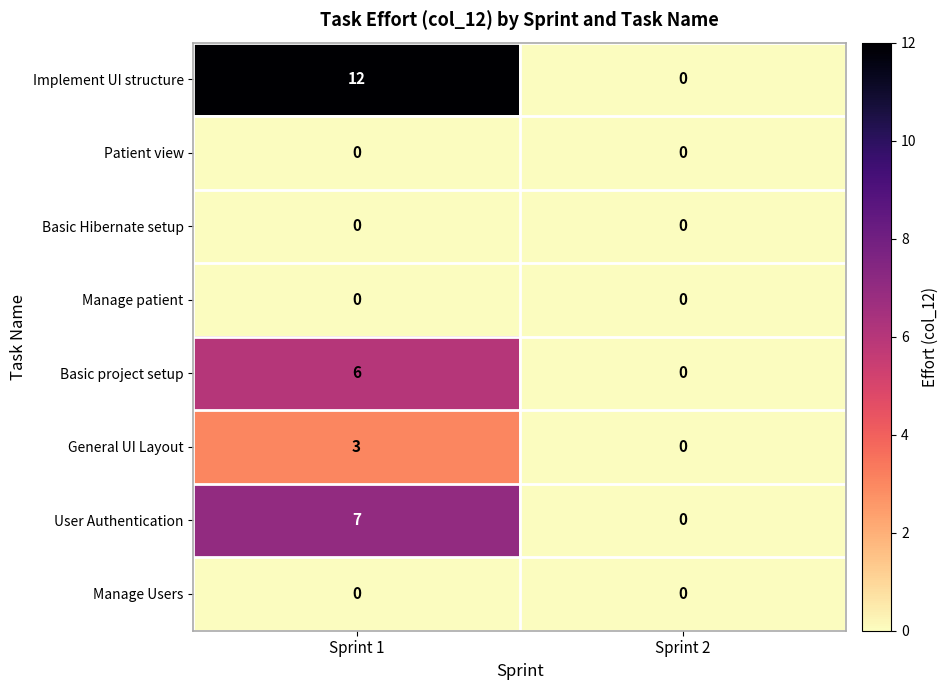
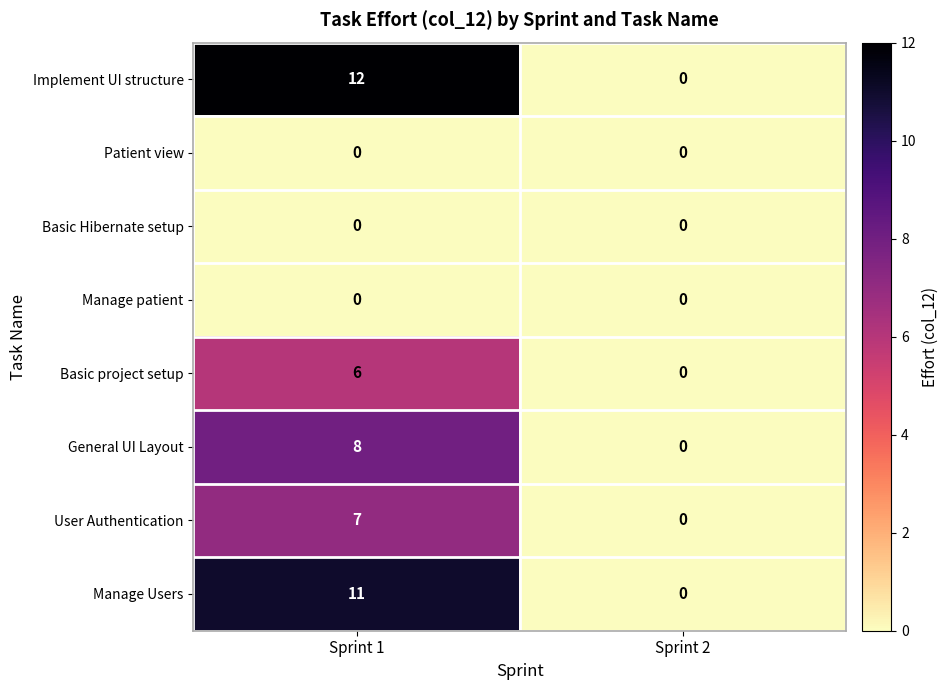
  {
    "Implement UI structure": {
      "Sprint 1": 12,
      "Sprint 2": 0
    },
    "Patient view": {
      "Sprint 1": 0,
      "Sprint 2": 0
    },
    "Basic Hibernate setup": {
      "Sprint 1": 0,
      "Sprint 2": 0
    },
    "Manage patient": {
      "Sprint 1": 0,
      "Sprint 2": 0
    },
    "Basic project setup": {
      "Sprint 1": 6,
      "Sprint 2": 0
    },
    "General UI Layout": {
-     "Sprint 1": 3,
+     "Sprint 1": 8,
      "Sprint 2": 0
    },
    "User Authentication": {
      "Sprint 1": 7,
      "Sprint 2": 0
    },
    "Manage Users": {
-     "Sprint 1": 0,
+     "Sprint 1": 11,
      "Sprint 2": 0
    }
  }
